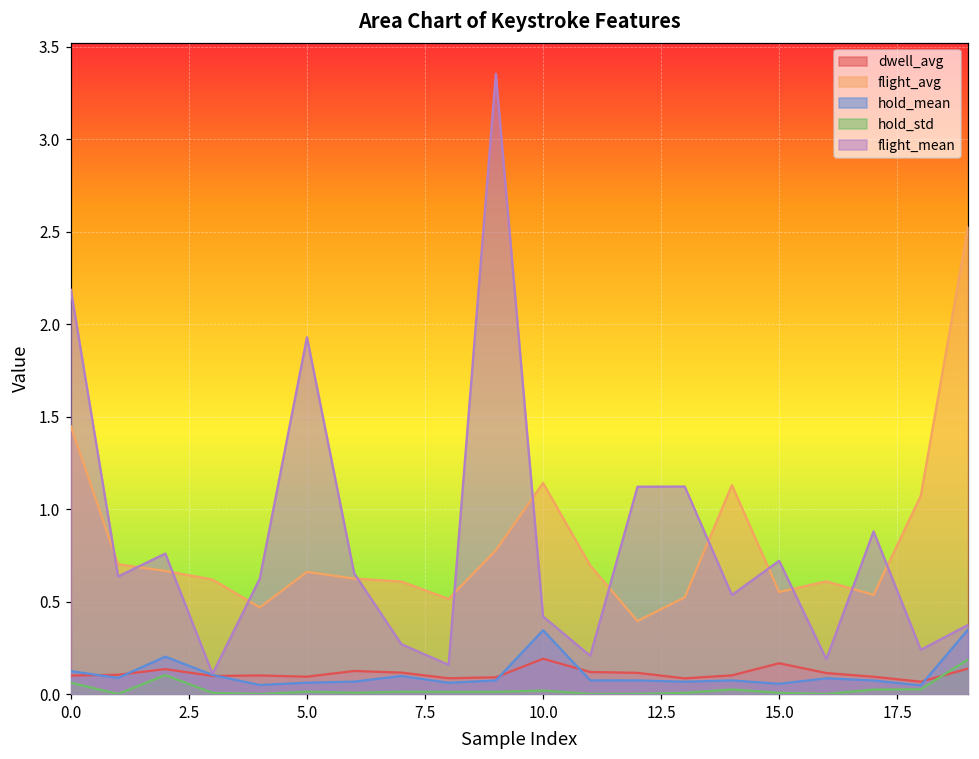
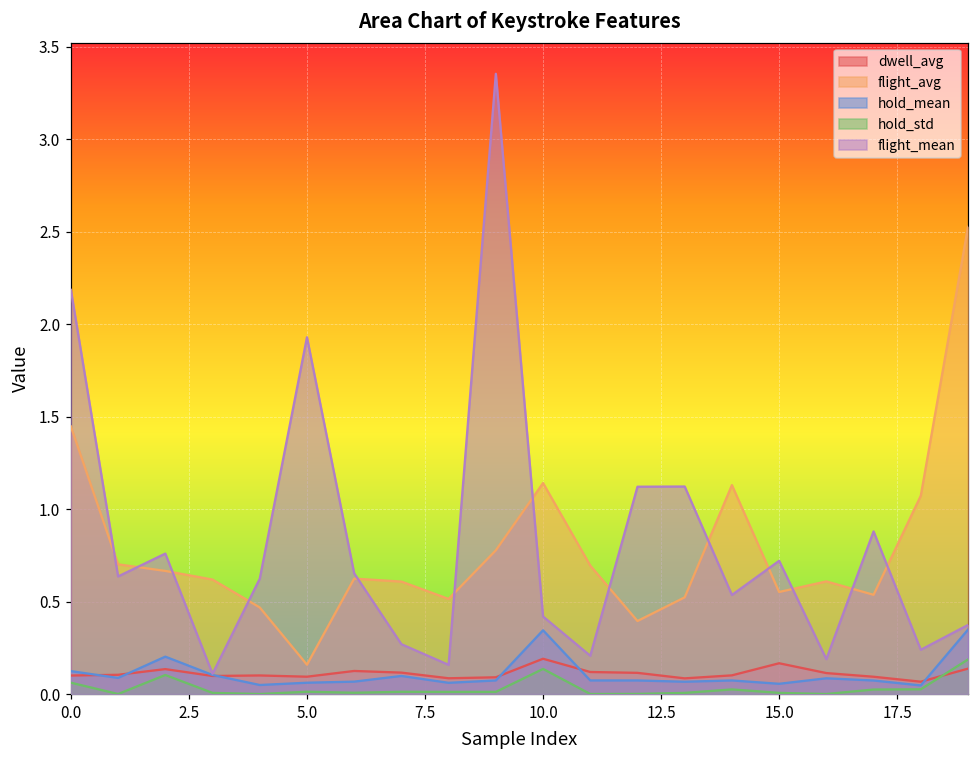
  {
    "dwell_avg": {
      "0.0": 0.10,
      "5.0": 0.09,
      "10.0": 0.19,
      "15.0": 0.17
    },
    "flight_avg": {
      "0.0": 1.45,
-     "5.0": 0.66,
+     "5.0": 0.16,
      "10.0": 1.14,
      "15.0": 0.55
    },
    "hold_mean": {
      "0.0": 0.12,
      "5.0": 0.06,
      "10.0": 0.34,
      "15.0": 0.06
    },
    "hold_std": {
      "0.0": 0.06,
      "5.0": 0.01,
-     "10.0": 0.02,
+     "10.0": 0.14,
      "15.0": 0.01
    },
    "flight_mean": {
      "0.0": 2.19,
      "5.0": 1.93,
      "10.0": 0.42,
      "15.0": 0.72
    }
  }
